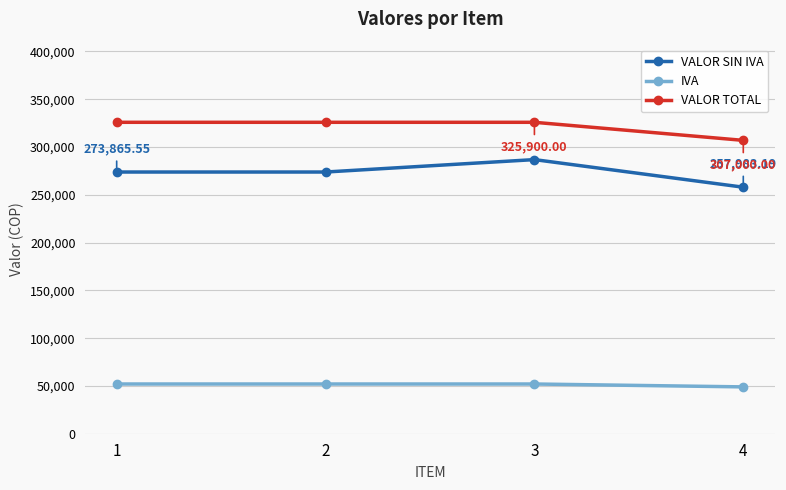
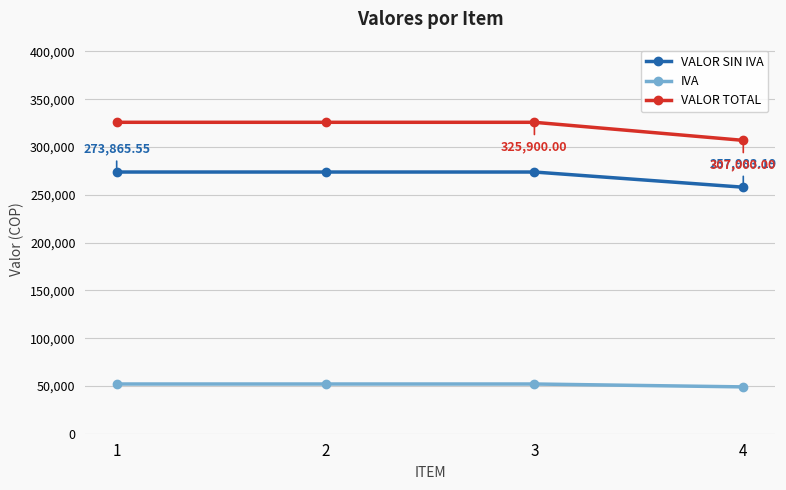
  {
    "VALOR SIN IVA": {
      "2": "270,000",
-     "3": "290,000"
+     "3": "270,000"
    },
    "IVA": {
      "1": "50,000",
      "2": "50,000",
      "3": "50,000",
      "4": "50,000"
    },
    "VALOR TOTAL": {
      "3": "325,900.00"
    }
  }
